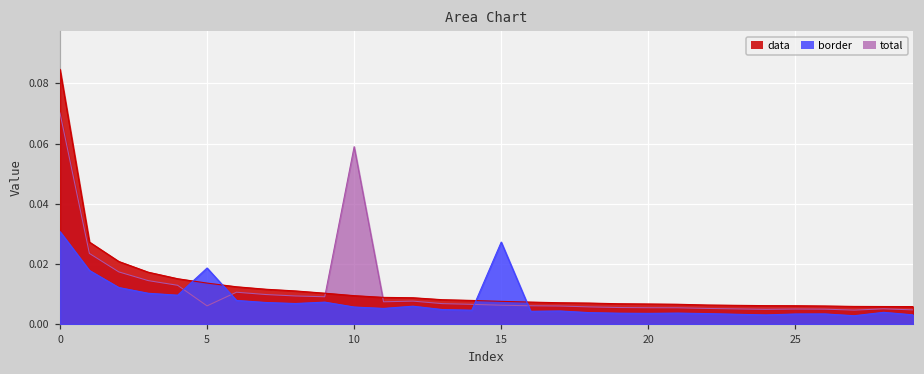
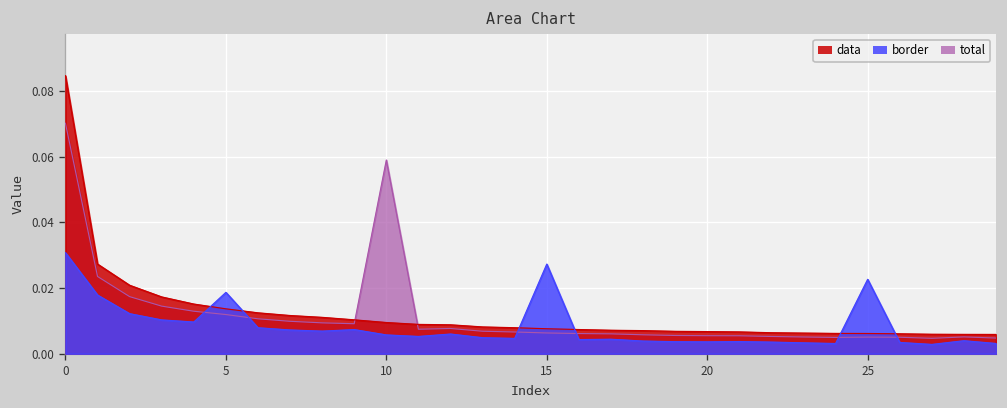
  {
    "data": {
      "0": 0.085,
      "5": 0.014,
      "10": 0.009,
      "15": 0.008,
      "20": 0.007,
      "25": 0.006
    },
    "border": {
      "0": 0.031,
      "5": 0.019,
      "10": 0.006,
      "15": 0.027,
      "20": 0.004,
-     "25": 0.003
+     "25": 0.023
    },
    "total": {
      "0": 0.070,
-     "5": 0.006,
+     "5": 0.012,
      "10": 0.059,
      "15": 0.006,
      "20": 0.005,
      "25": 0.005
    }
  }
